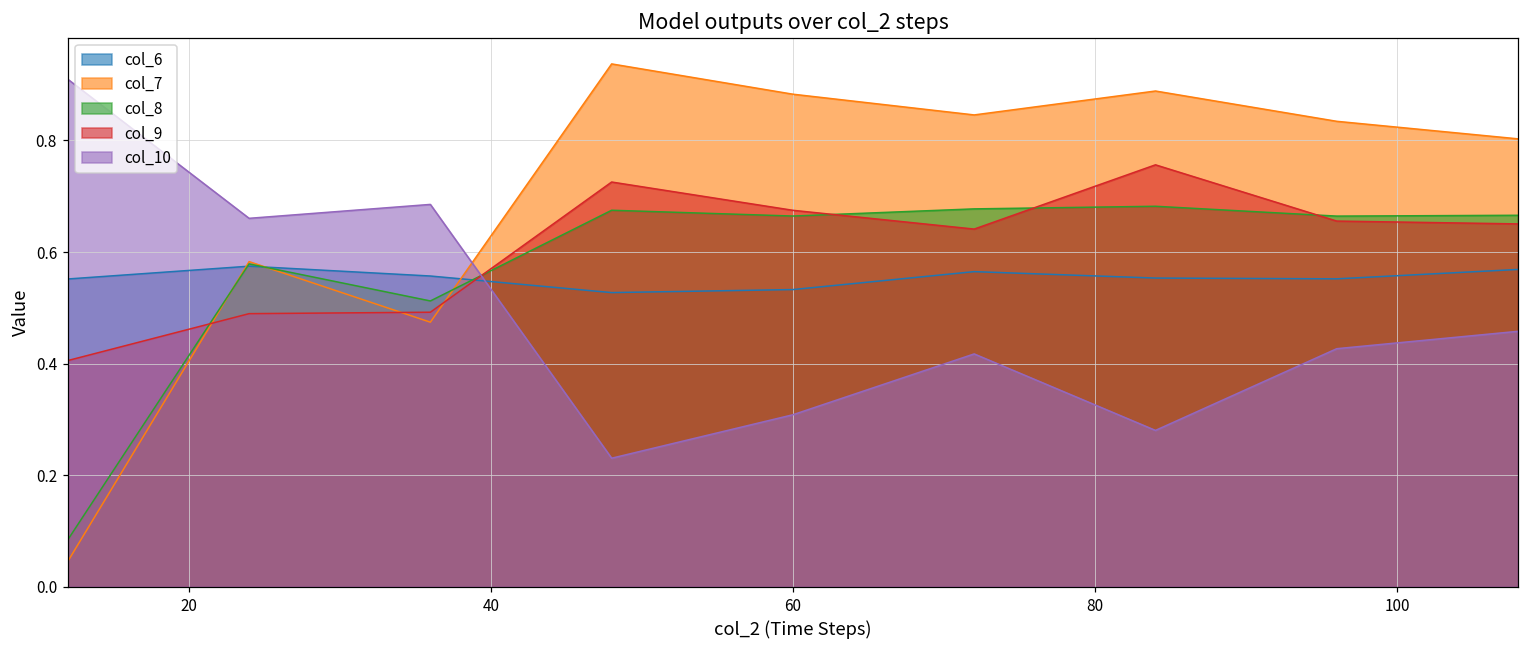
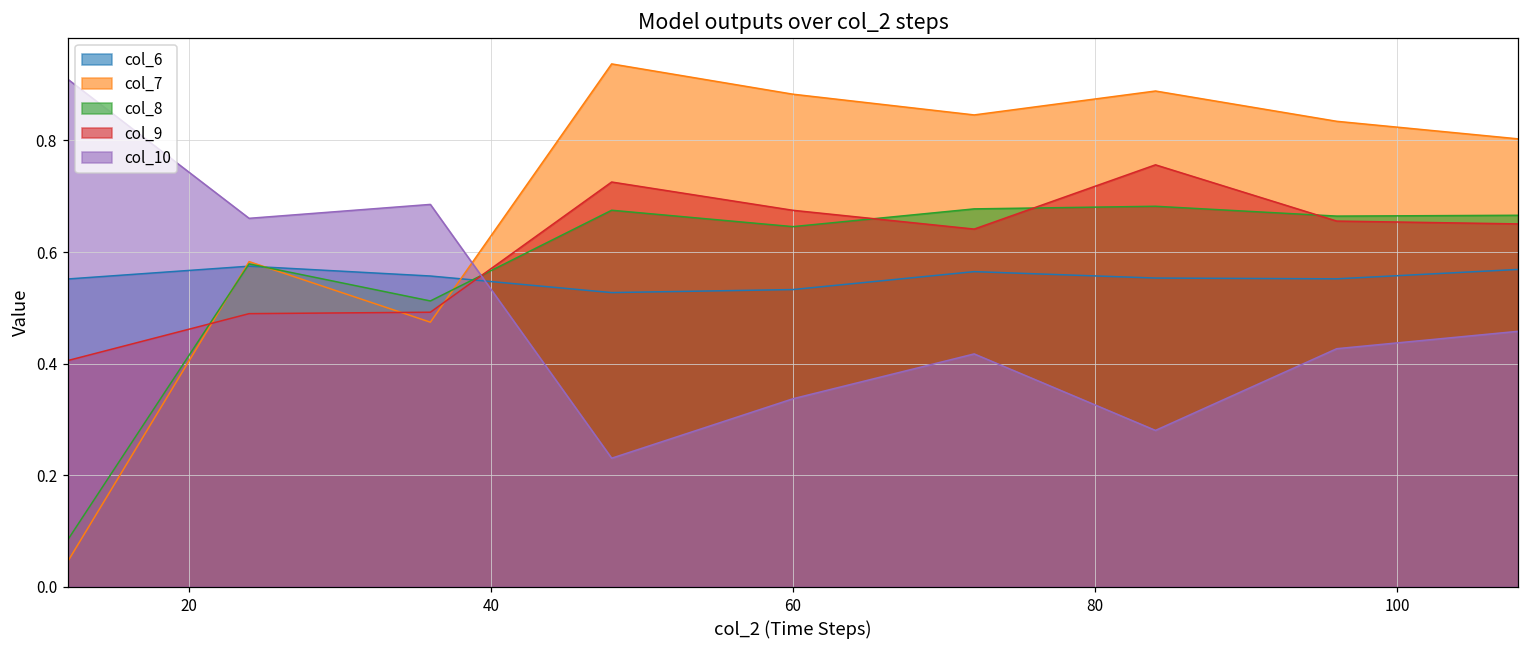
  {
    "col_6": {
      "60": 0.53
    },
    "col_7": {
      "60": 0.88
    },
    "col_8": {
-     "60": 0.66
+     "60": 0.65
    },
    "col_9": {
      "60": 0.67
    },
    "col_10": {
-     "60": 0.31
+     "60": 0.34
    }
  }
